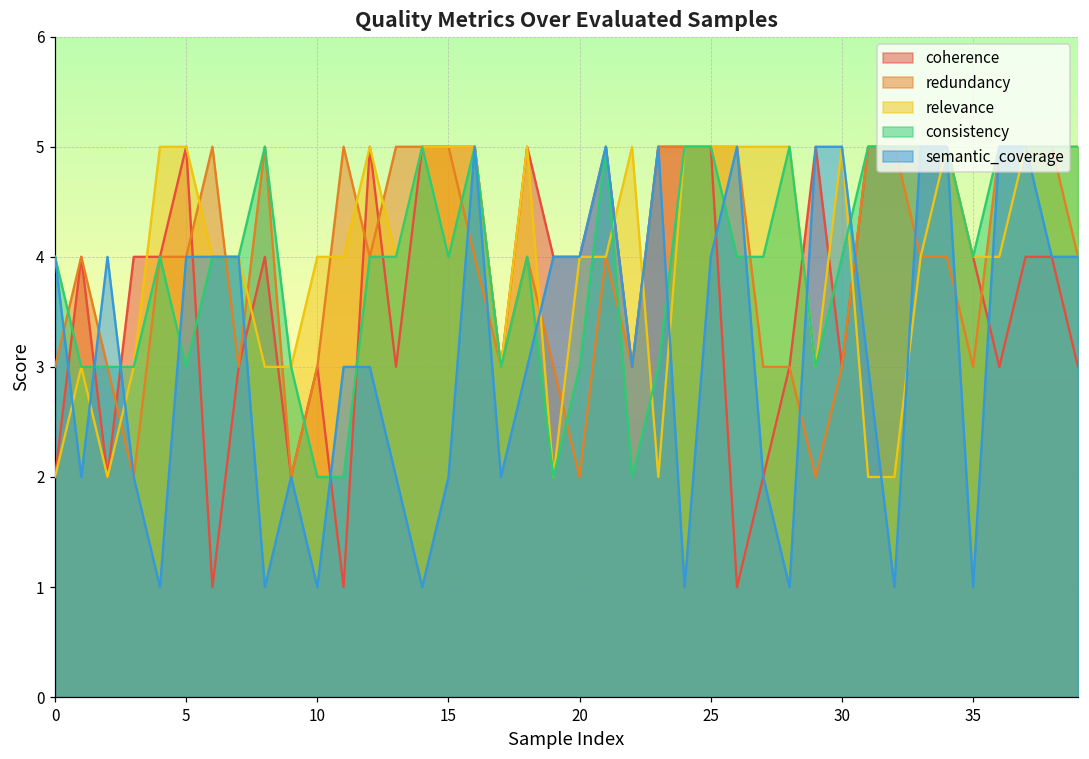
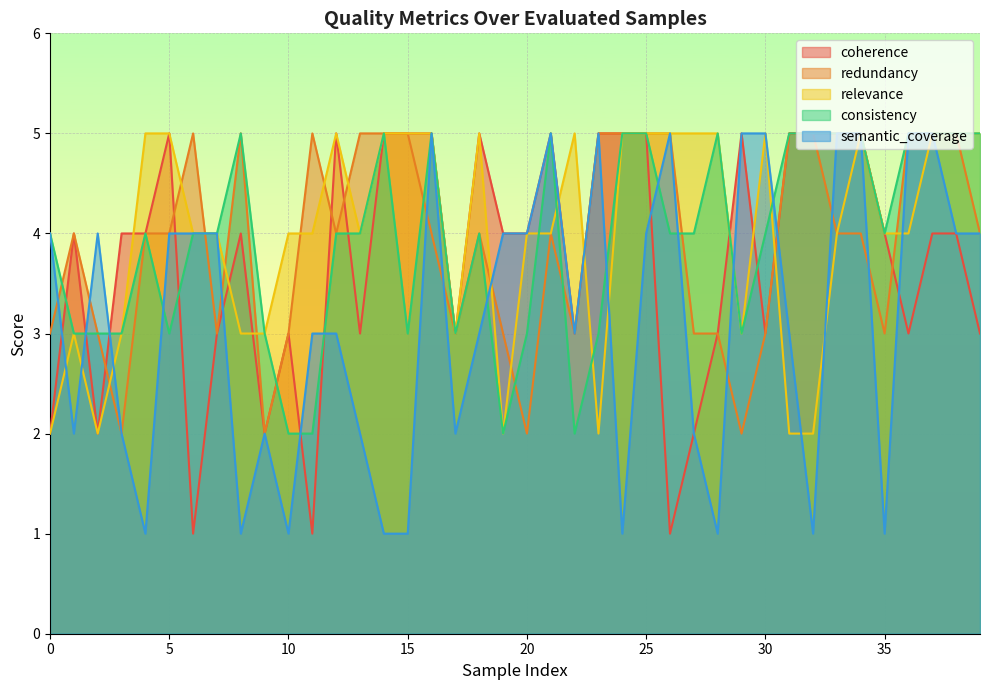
  {
    "consistency": {
      "5": 3,
      "10": 2,
-     "15": 4,
+     "15": 3,
      "20": 3,
      "30": 4
    },
    "semantic_coverage": {
      "10": 1,
-     "15": 2,
+     "15": 1,
      "25": 4,
      "35": 1
    }
  }
